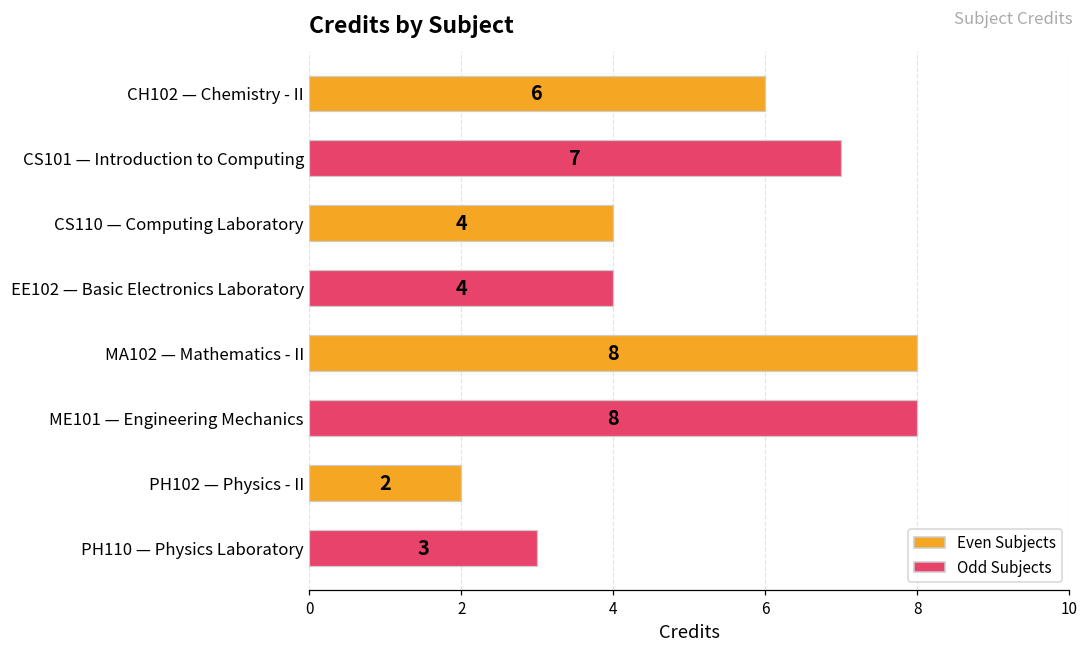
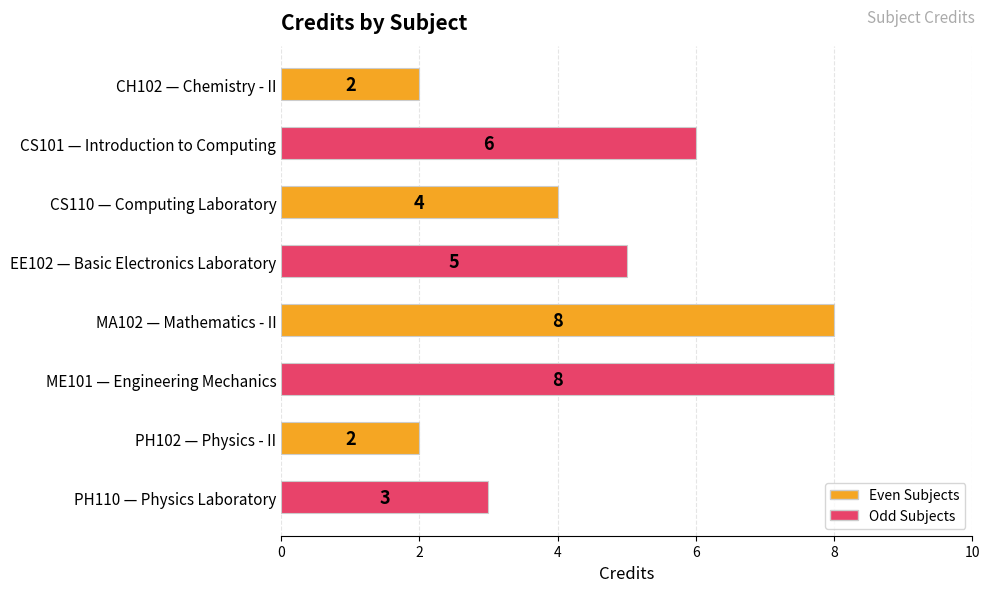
  {
-   "CH102 — Chemistry - II": 6,
-   "CS101 — Introduction to Computing": 7,
+   "CH102 — Chemistry - II": 2,
+   "CS101 — Introduction to Computing": 6,
    "CS110 — Computing Laboratory": 4,
-   "EE102 — Basic Electronics Laboratory": 4,
+   "EE102 — Basic Electronics Laboratory": 5,
    "MA102 — Mathematics - II": 8,
    "ME101 — Engineering Mechanics": 8,
    "PH102 — Physics - II": 2,
    "PH110 — Physics Laboratory": 3
  }
